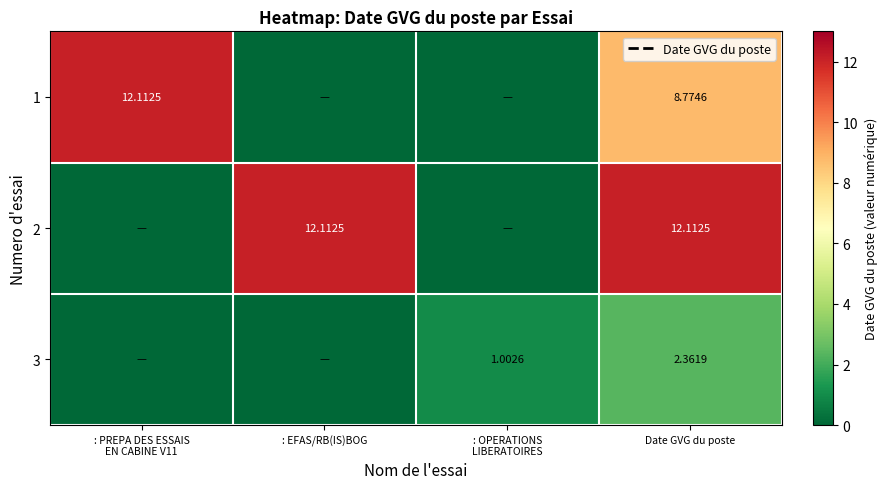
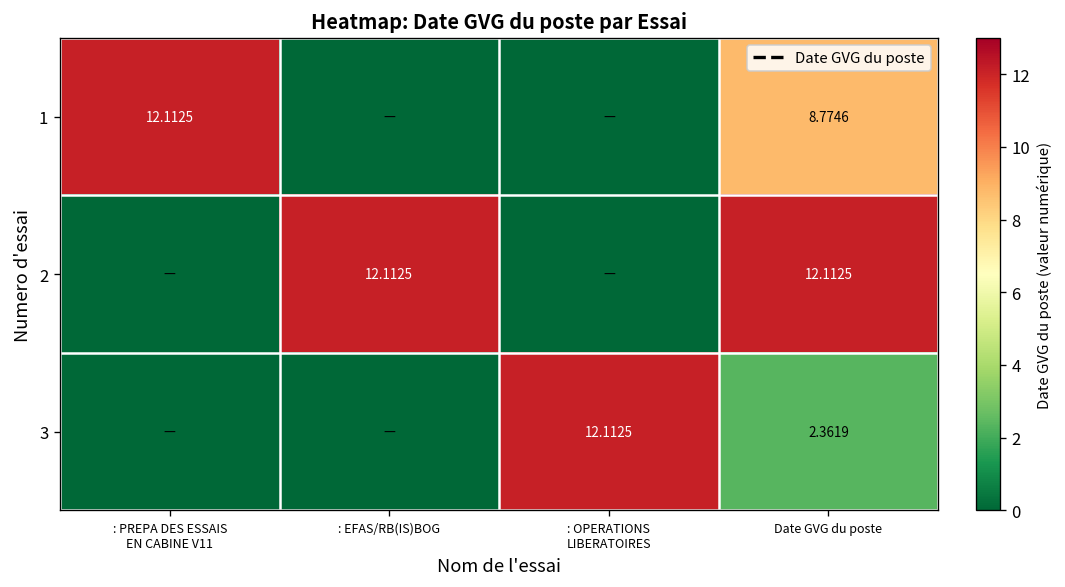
  {
    "1": {
      ": PREPA DES ESSAIS EN CABINE V11": 12.1125,
      "Date GVG du poste": 8.7746
    },
    "2": {
      ": EFAS/RB(IS)BOG": 12.1125,
      "Date GVG du poste": 12.1125
    },
    "3": {
-     ": OPERATIONS LIBERATOIRES": 1.0026,
+     ": OPERATIONS LIBERATOIRES": 12.1125,
      "Date GVG du poste": 2.3619
    }
  }
